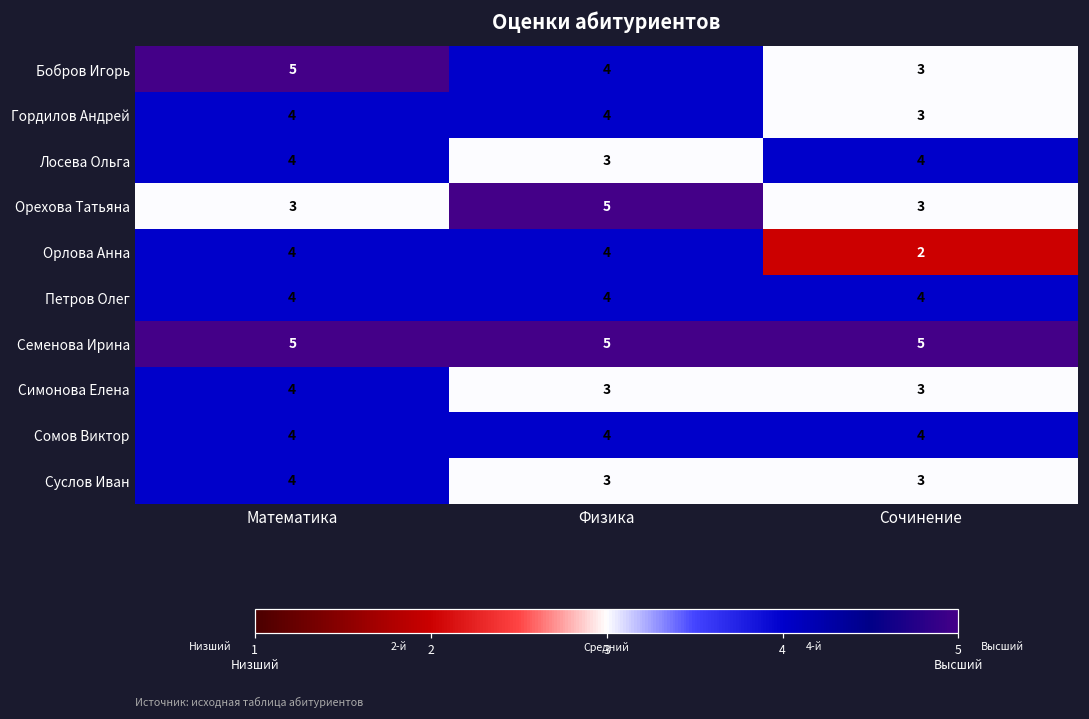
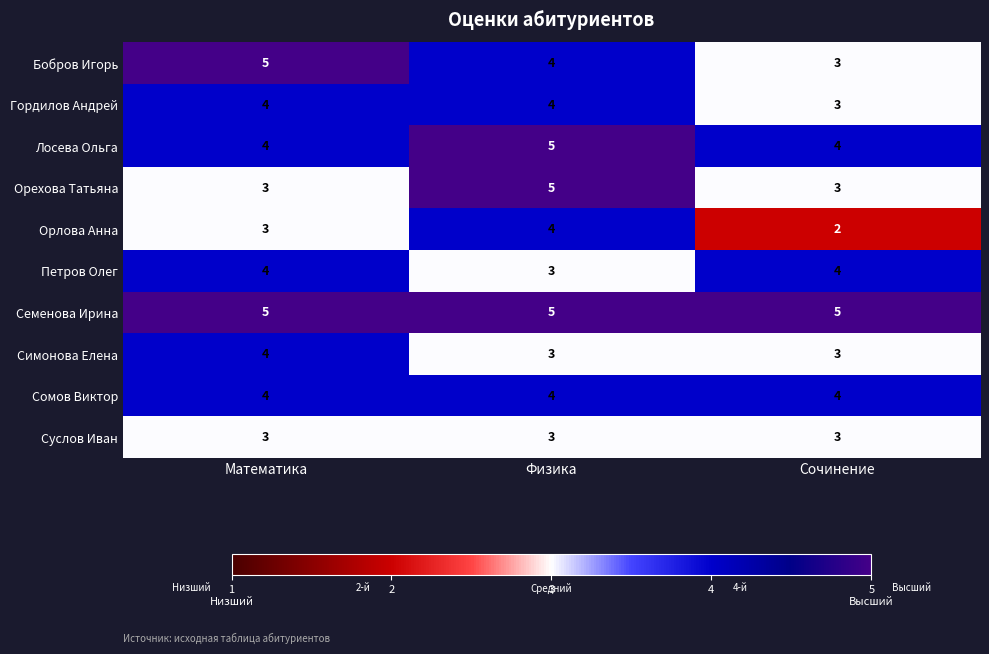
  {
    "Бобров Игорь": {
      "Математика": 5,
      "Физика": 4,
      "Сочинение": 3
    },
    "Гордилов Андрей": {
      "Математика": 4,
      "Физика": 4,
      "Сочинение": 3
    },
    "Лосева Ольга": {
      "Математика": 4,
-     "Физика": 3,
+     "Физика": 5,
      "Сочинение": 4
    },
    "Орехова Татьяна": {
      "Математика": 3,
      "Физика": 5,
      "Сочинение": 3
    },
    "Орлова Анна": {
-     "Математика": 4,
+     "Математика": 3,
      "Физика": 4,
      "Сочинение": 2
    },
    "Петров Олег": {
      "Математика": 4,
-     "Физика": 4,
+     "Физика": 3,
      "Сочинение": 4
    },
    "Семенова Ирина": {
      "Математика": 5,
      "Физика": 5,
      "Сочинение": 5
    },
    "Симонова Елена": {
      "Математика": 4,
      "Физика": 3,
      "Сочинение": 3
    },
    "Сомов Виктор": {
      "Математика": 4,
      "Физика": 4,
      "Сочинение": 4
    },
    "Суслов Иван": {
-     "Математика": 4,
+     "Математика": 3,
      "Физика": 3,
      "Сочинение": 3
    }
  }
